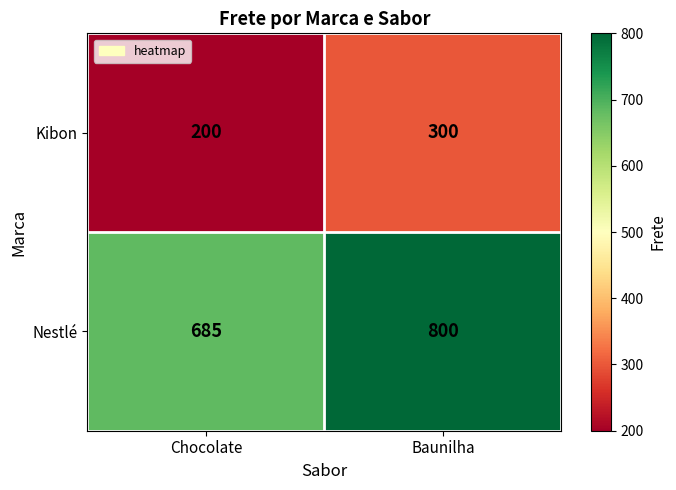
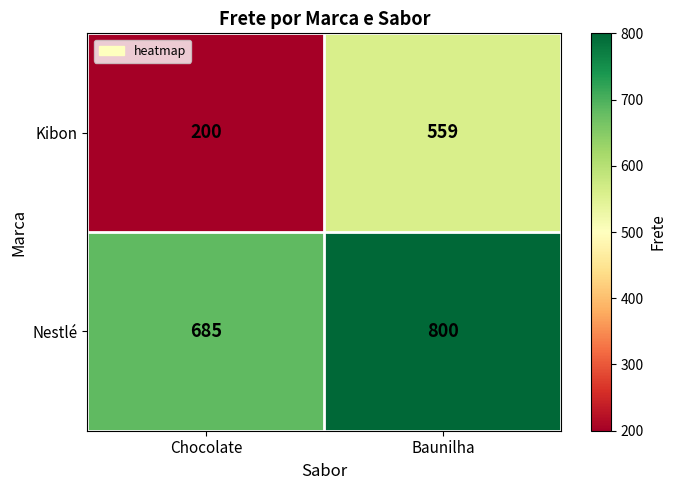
  {
    "Kibon": {
      "Chocolate": 200,
-     "Baunilha": 300
+     "Baunilha": 559
    },
    "Nestlé": {
      "Chocolate": 685,
      "Baunilha": 800
    }
  }
